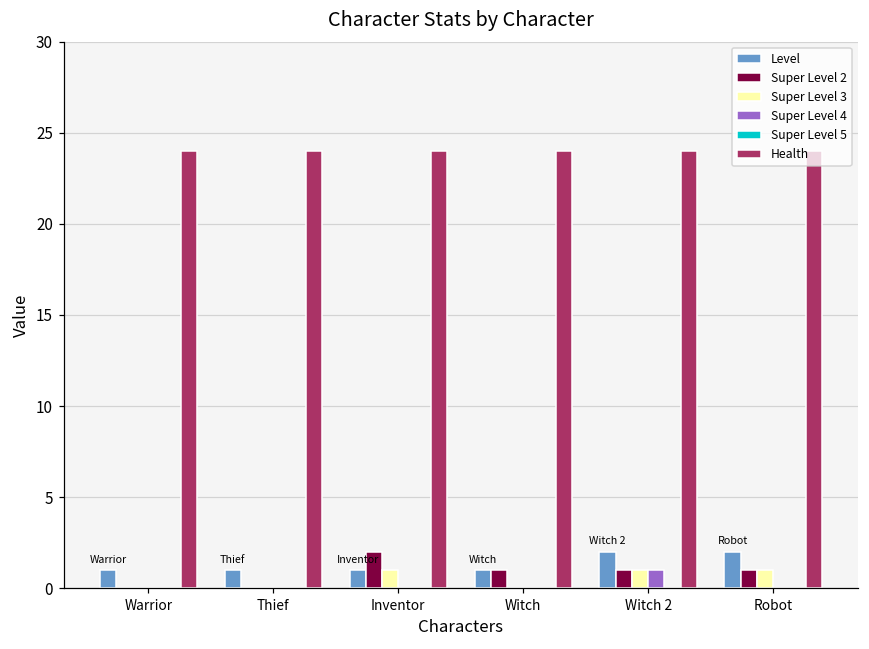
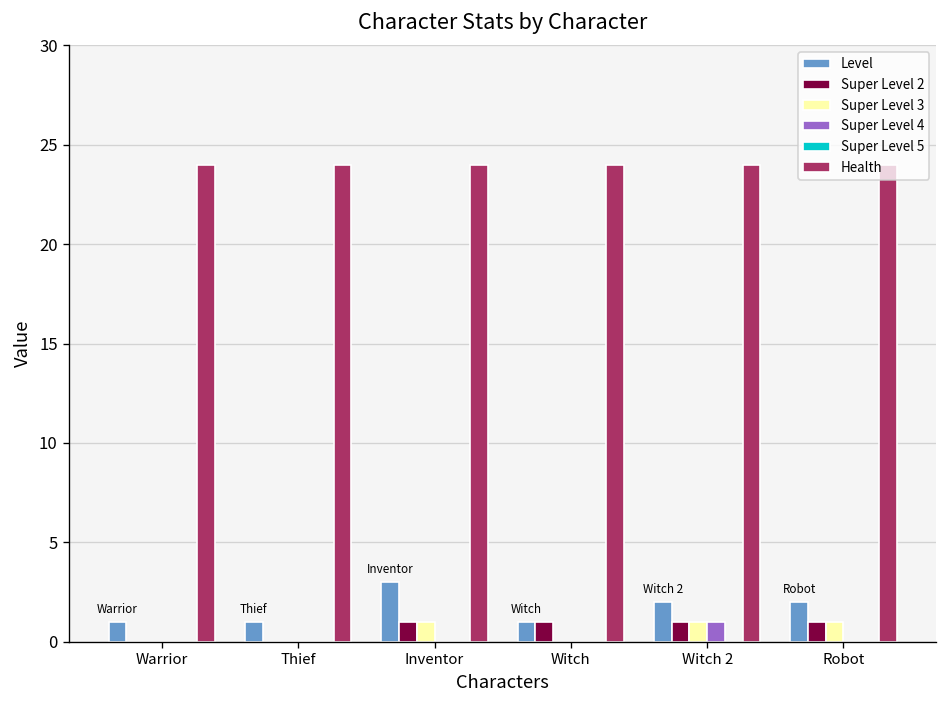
  {
    "Level": {
      "Warrior": 1,
      "Thief": 1,
-     "Inventor": 1,
+     "Inventor": 3,
      "Witch": 1,
      "Robot": 2
    },
    "Super Level 2": {
      "Warrior": 0,
      "Thief": 0,
-     "Inventor": 2,
+     "Inventor": 1,
      "Witch": 1,
      "Witch 2": 1,
      "Robot": 1
    },
    "Super Level 3": {
      "Warrior": 0,
      "Thief": 0,
      "Inventor": 1,
      "Witch": 0,
      "Witch 2": 1,
      "Robot": 1
    },
    "Super Level 4": {
      "Warrior": 0,
      "Thief": 0,
      "Inventor": 0,
      "Witch": 0,
      "Witch 2": 1,
      "Robot": 0
    },
    "Super Level 5": {
      "Warrior": 0,
      "Thief": 0,
      "Inventor": 0,
      "Witch": 0,
      "Witch 2": 0,
      "Robot": 0
    },
    "Health": {
      "Warrior": 24,
      "Thief": 24,
      "Inventor": 24,
      "Witch": 24,
      "Witch 2": 24
    }
  }
